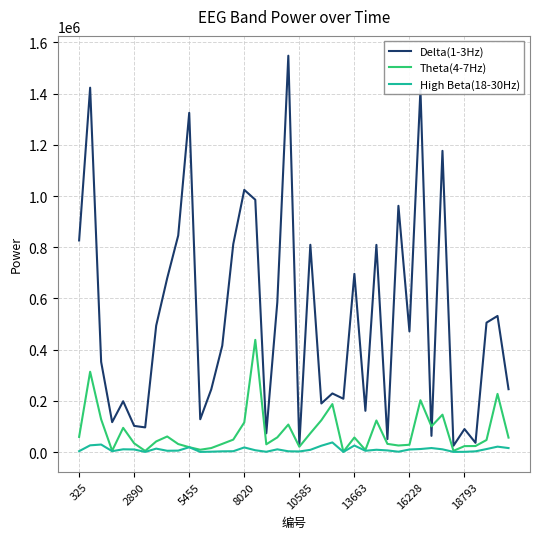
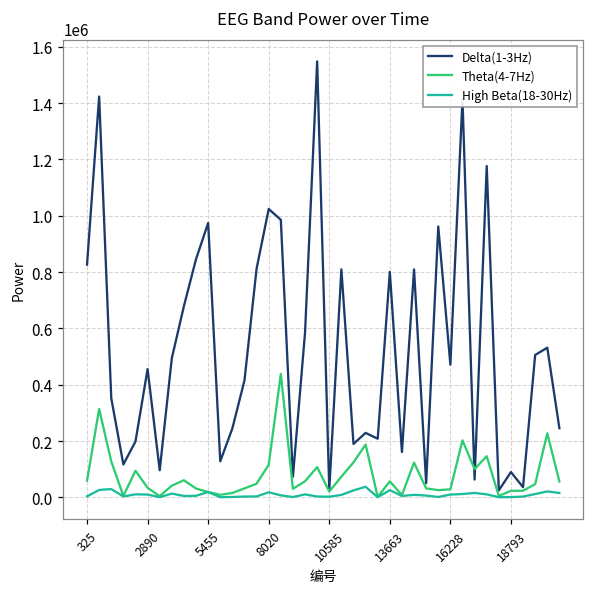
  {
    "Delta(1-3Hz)": {
      "325": 830000,
-     "2890": 100000,
-     "5455": 1330000,
+     "2890": 460000,
+     "5455": 970000,
      "8020": 1020000,
-     "13663": 700000,
+     "13663": 800000,
      "16228": 470000,
      "18793": 90000
    }
  }
